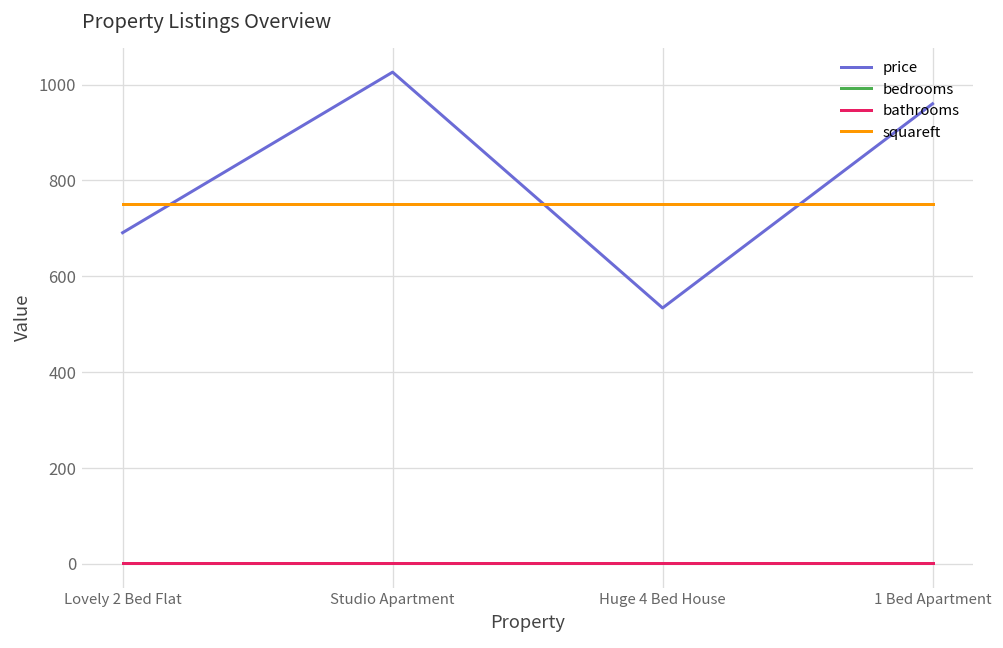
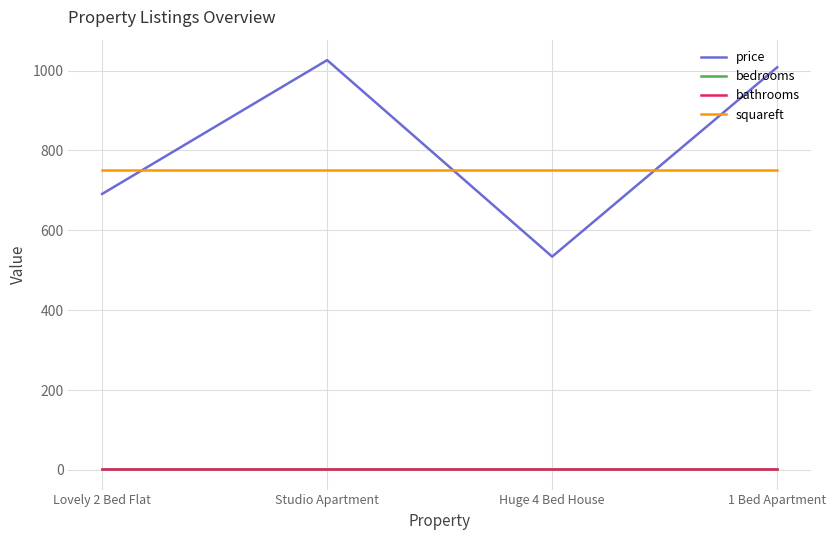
  {
    "price": {
      "Lovely 2 Bed Flat": 690,
      "Studio Apartment": 1030,
      "Huge 4 Bed House": 530,
-     "1 Bed Apartment": 960
+     "1 Bed Apartment": 1010
    },
    "bathrooms": {
      "Lovely 2 Bed Flat": 0,
      "Studio Apartment": 0,
      "Huge 4 Bed House": 0,
      "1 Bed Apartment": 0
    },
    "squareft": {
      "Lovely 2 Bed Flat": 750,
      "Studio Apartment": 750,
      "Huge 4 Bed House": 750,
      "1 Bed Apartment": 750
    }
  }
